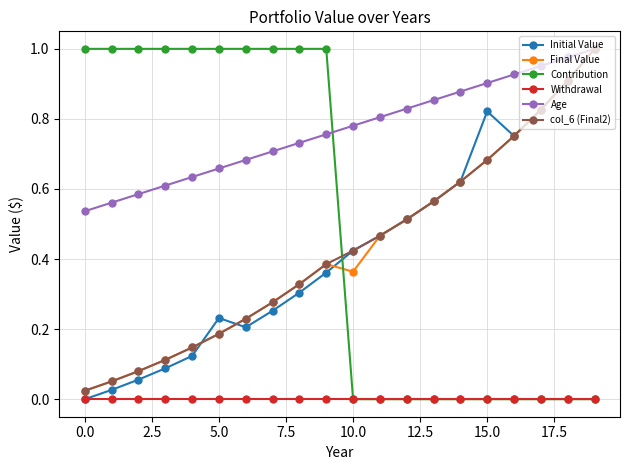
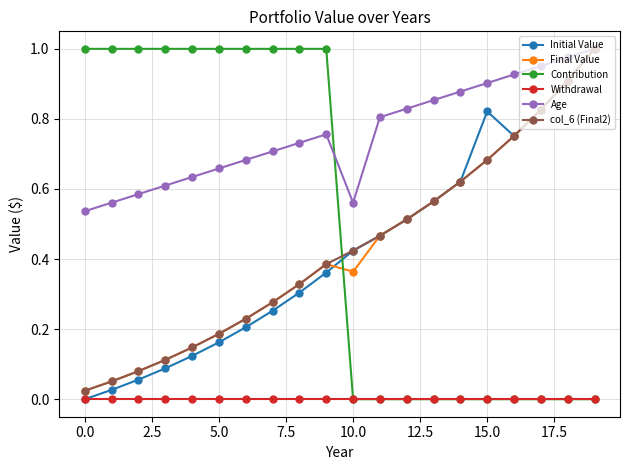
  {
    "Initial Value": {
-     "5.0": 0.23,
+     "5.0": 0.16,
      "15.0": 0.82
    },
    "Final Value": {
      "10.0": 0.36
    },
    "Contribution": {
      "0.0": 1.00,
      "5.0": 1.00
    },
    "Withdrawal": {
      "5.0": 0.00
    },
    "Age": {
      "0.0": 0.54,
      "5.0": 0.66,
-     "10.0": 0.78,
+     "10.0": 0.56,
      "15.0": 0.90
    }
  }
